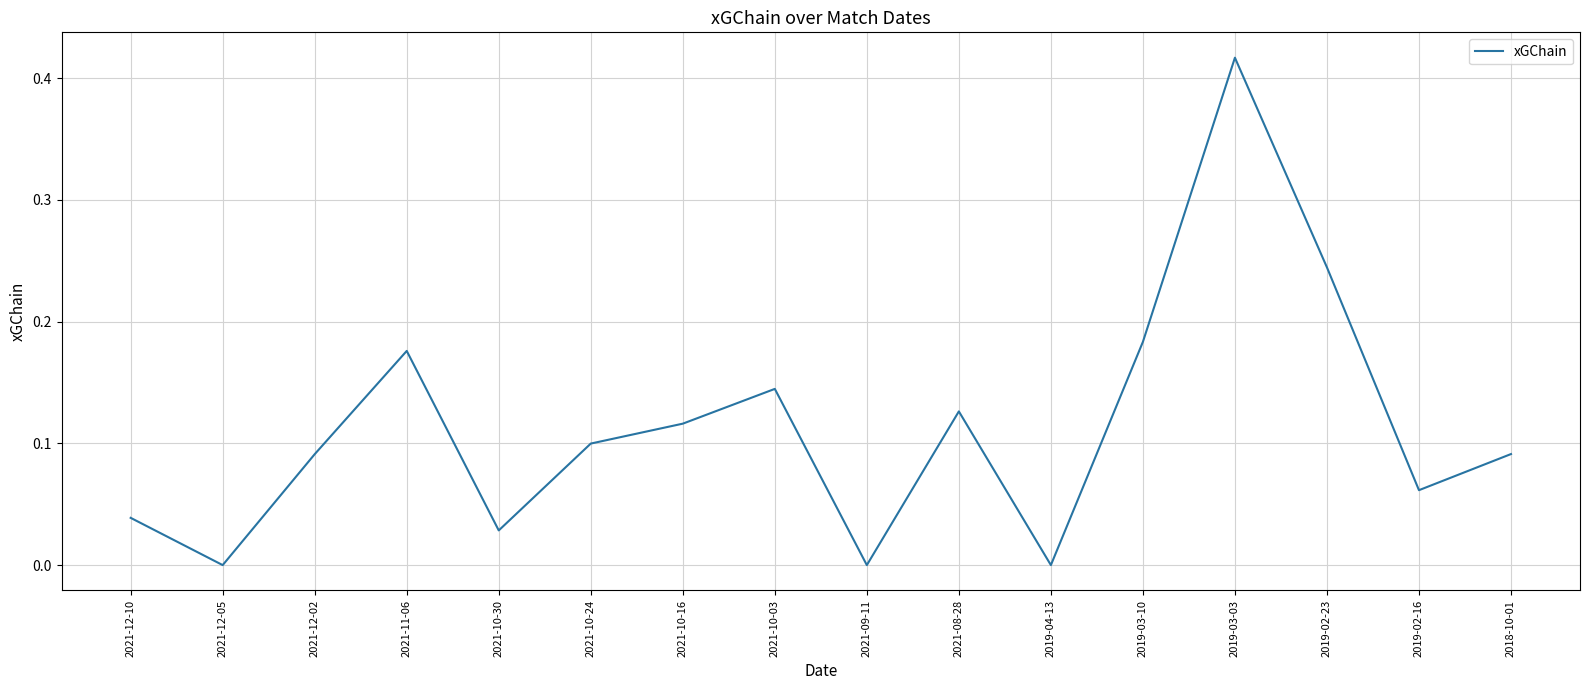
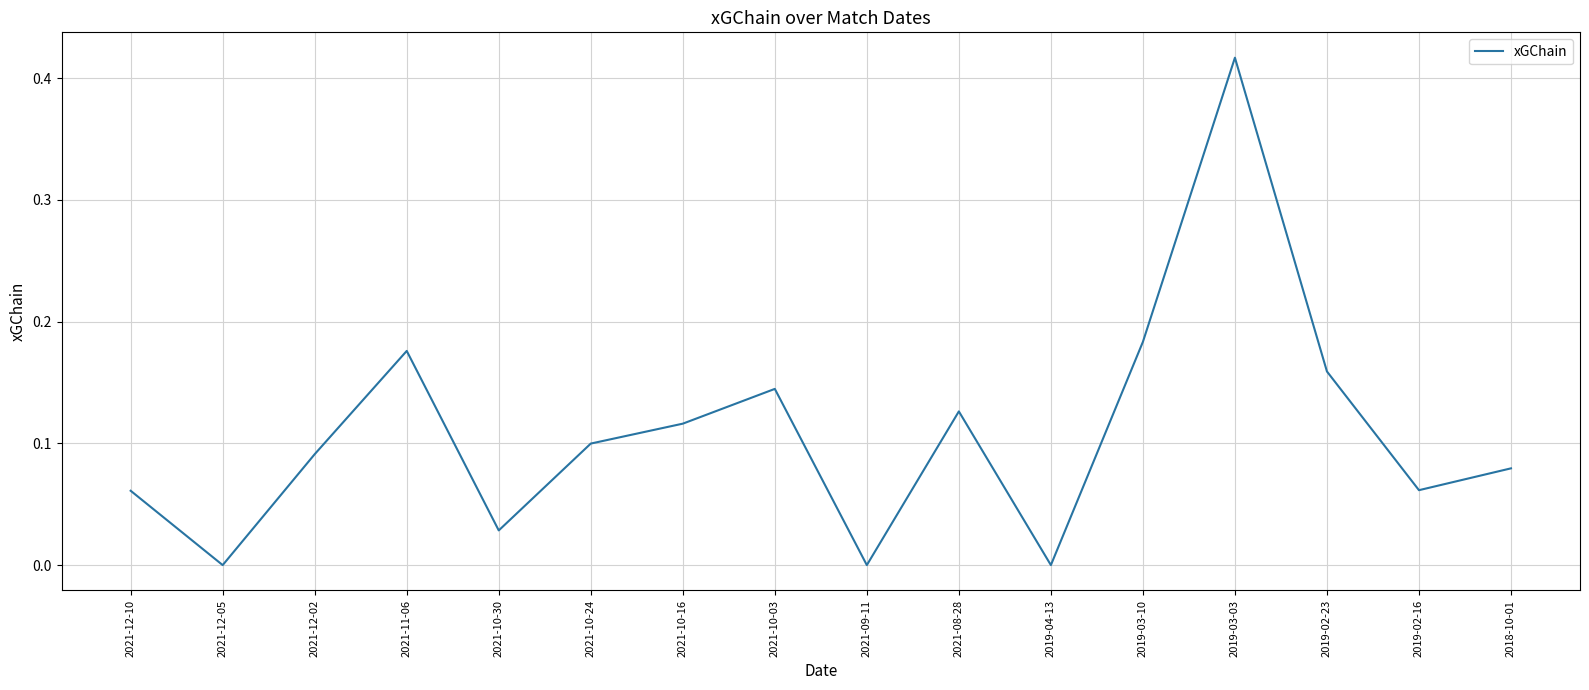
  {
-   "2021-12-10": 0.039,
+   "2021-12-10": 0.061,
    "2021-12-05": 0.000,
    "2021-12-02": 0.091,
    "2021-11-06": 0.176,
    "2021-10-30": 0.028,
    "2021-10-24": 0.100,
    "2021-10-16": 0.116,
    "2021-10-03": 0.145,
    "2021-09-11": 0.000,
    "2021-08-28": 0.126,
    "2019-04-13": 0.000,
    "2019-03-10": 0.183,
    "2019-03-03": 0.417,
-   "2019-02-23": 0.245,
+   "2019-02-23": 0.159,
    "2019-02-16": 0.062,
-   "2018-10-01": 0.091
+   "2018-10-01": 0.079
  }
